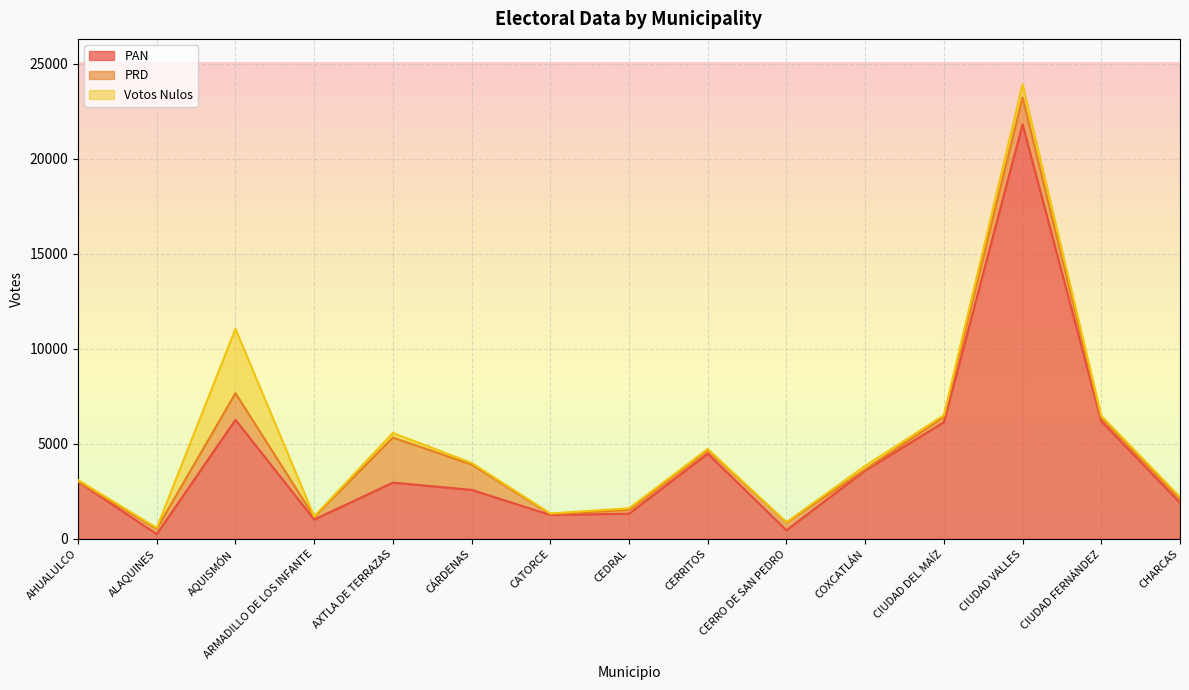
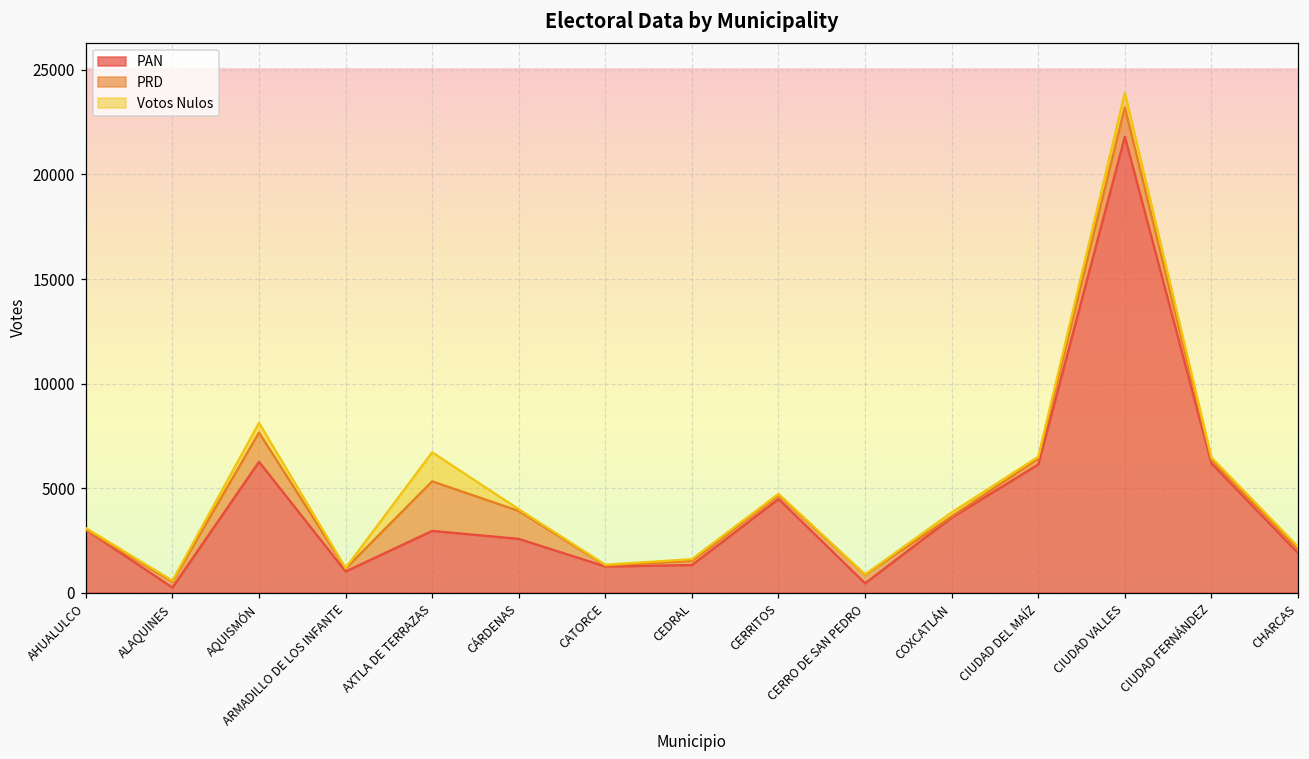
  {
    "Votos Nulos": {
-     "AQUISMÓN": 3400,
-     "AXTLA DE TERRAZAS": 200,
+     "AQUISMÓN": 500,
+     "AXTLA DE TERRAZAS": 1400,
      "COXCATLÁN": 200,
      "CIUDAD VALLES": 700
    }
  }
